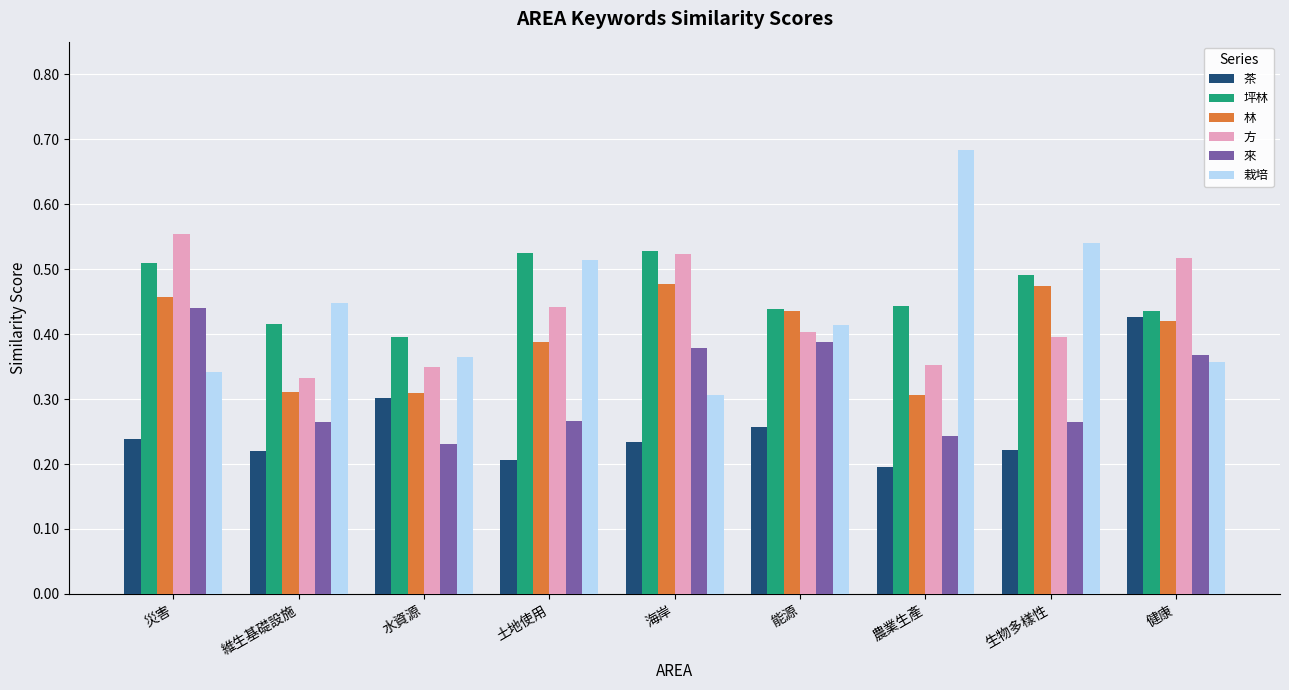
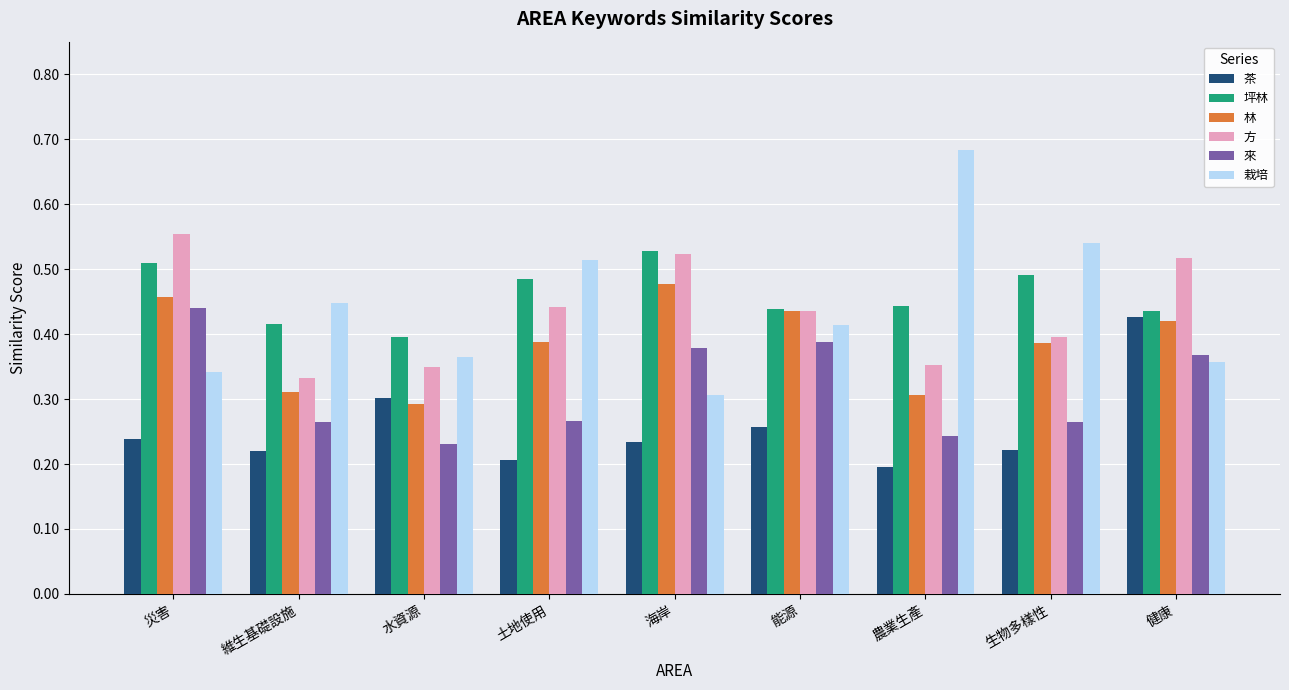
  {
    "茶": {
      "災害": 0.24,
      "維生基礎設施": 0.22,
      "水資源": 0.30,
      "土地使用": 0.21,
      "海岸": 0.23,
      "能源": 0.26,
      "農業生產": 0.20,
      "生物多樣性": 0.22,
      "健康": 0.43
    },
    "坪林": {
      "災害": 0.51,
      "維生基礎設施": 0.42,
      "水資源": 0.40,
-     "土地使用": 0.52,
+     "土地使用": 0.48,
      "海岸": 0.53,
      "能源": 0.44,
      "農業生產": 0.44,
      "生物多樣性": 0.49,
      "健康": 0.44
    },
    "林": {
      "災害": 0.46,
      "維生基礎設施": 0.31,
-     "水資源": 0.31,
+     "水資源": 0.29,
      "土地使用": 0.39,
      "海岸": 0.48,
      "能源": 0.44,
      "農業生產": 0.31,
-     "生物多樣性": 0.47,
+     "生物多樣性": 0.39,
      "健康": 0.42
    },
    "方": {
      "災害": 0.55,
      "維生基礎設施": 0.33,
      "水資源": 0.35,
      "土地使用": 0.44,
      "海岸": 0.52,
-     "能源": 0.40,
+     "能源": 0.44,
      "農業生產": 0.35,
      "生物多樣性": 0.40,
      "健康": 0.52
    },
    "來": {
      "災害": 0.44,
      "維生基礎設施": 0.26,
      "水資源": 0.23,
      "土地使用": 0.27,
      "海岸": 0.38,
      "能源": 0.39,
      "農業生產": 0.24,
      "生物多樣性": 0.26,
      "健康": 0.37
    },
    "栽培": {
      "災害": 0.34,
      "維生基礎設施": 0.45,
      "水資源": 0.36,
      "土地使用": 0.51,
      "海岸": 0.31,
      "能源": 0.41,
      "農業生產": 0.68,
      "生物多樣性": 0.54,
      "健康": 0.36
    }
  }
